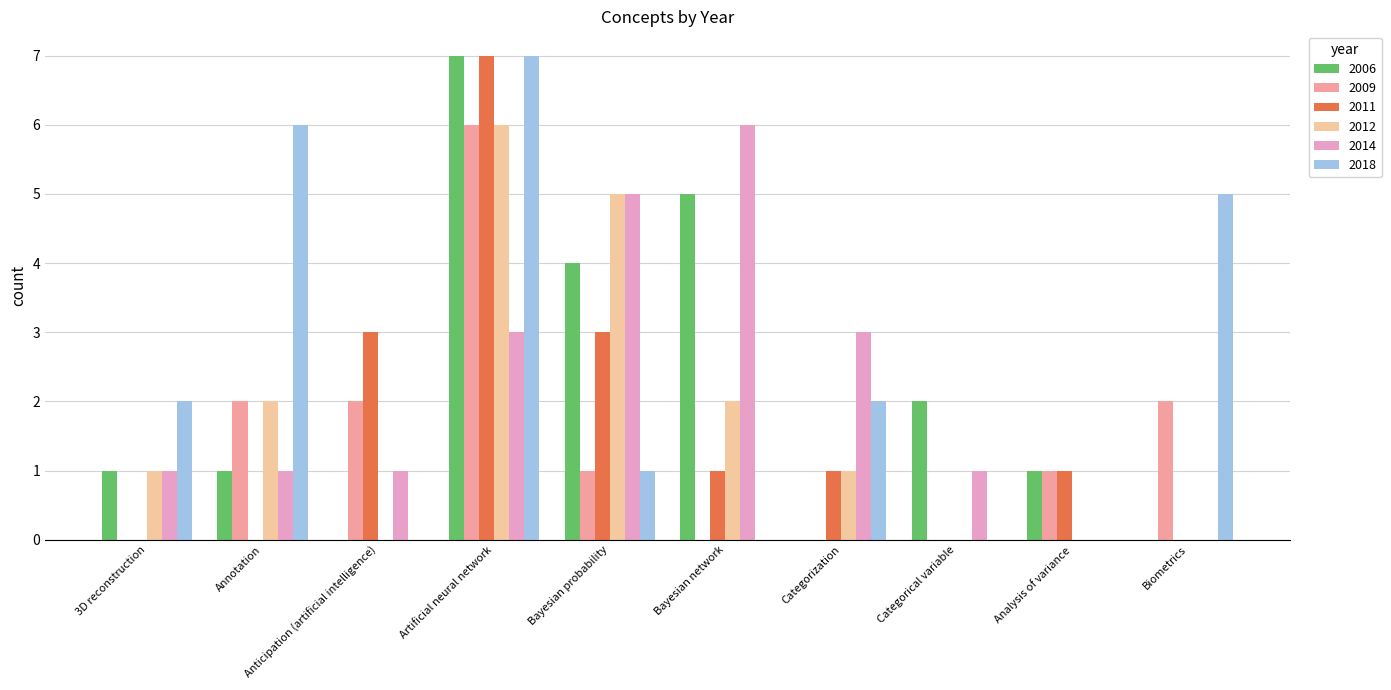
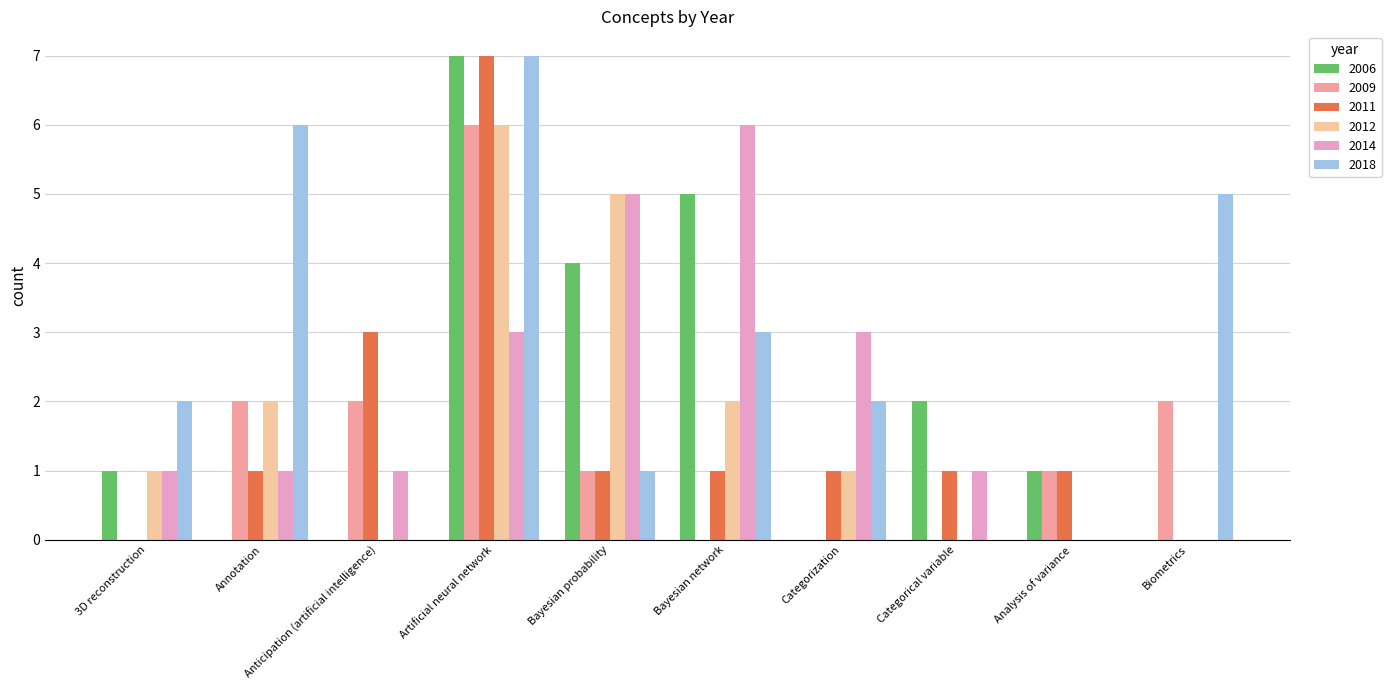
  {
    "2006": {
      "3D reconstruction": 1,
-     "Annotation": 1,
+     "Annotation": 0,
      "Anticipation (artificial intelligence)": 0,
      "Artificial neural network": 7,
      "Bayesian probability": 4,
      "Bayesian network": 5,
      "Categorization": 0,
      "Categorical variable": 2,
      "Analysis of variance": 1,
      "Biometrics": 0
    },
    "2011": {
      "3D reconstruction": 0,
-     "Annotation": 0,
+     "Annotation": 1,
      "Anticipation (artificial intelligence)": 3,
      "Artificial neural network": 7,
-     "Bayesian probability": 3,
+     "Bayesian probability": 1,
      "Bayesian network": 1,
      "Categorization": 1,
-     "Categorical variable": 0,
+     "Categorical variable": 1,
      "Analysis of variance": 1,
      "Biometrics": 0
    },
    "2018": {
      "3D reconstruction": 2,
      "Annotation": 6,
      "Anticipation (artificial intelligence)": 0,
      "Artificial neural network": 7,
      "Bayesian probability": 1,
-     "Bayesian network": 0,
+     "Bayesian network": 3,
      "Categorization": 2,
      "Categorical variable": 0,
      "Analysis of variance": 0,
      "Biometrics": 5
    }
  }
